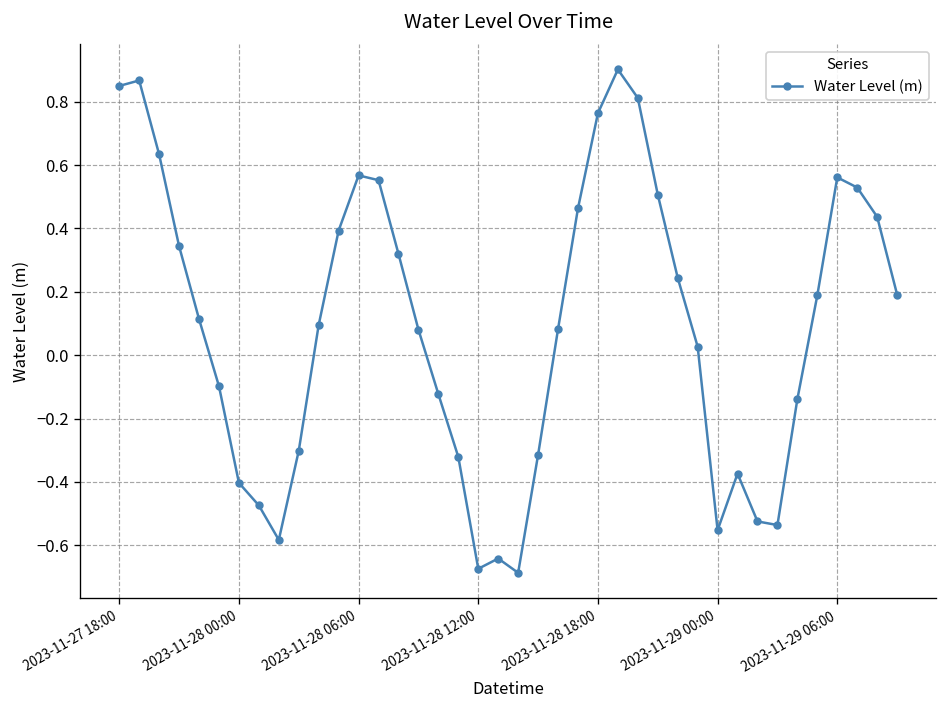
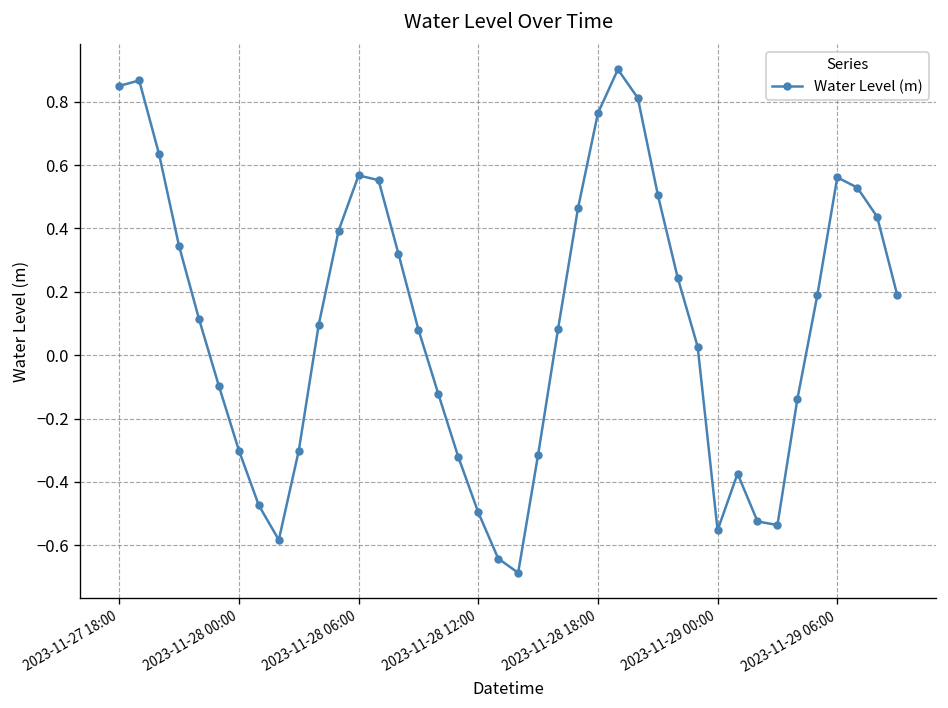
  {
    "2023-11-27 18:00": 0.85,
-   "2023-11-28 00:00": -0.40,
+   "2023-11-28 00:00": -0.30,
    "2023-11-28 06:00": 0.57,
-   "2023-11-28 12:00": -0.67,
+   "2023-11-28 12:00": -0.50,
    "2023-11-28 18:00": 0.76,
    "2023-11-29 00:00": -0.55,
    "2023-11-29 06:00": 0.56
  }
